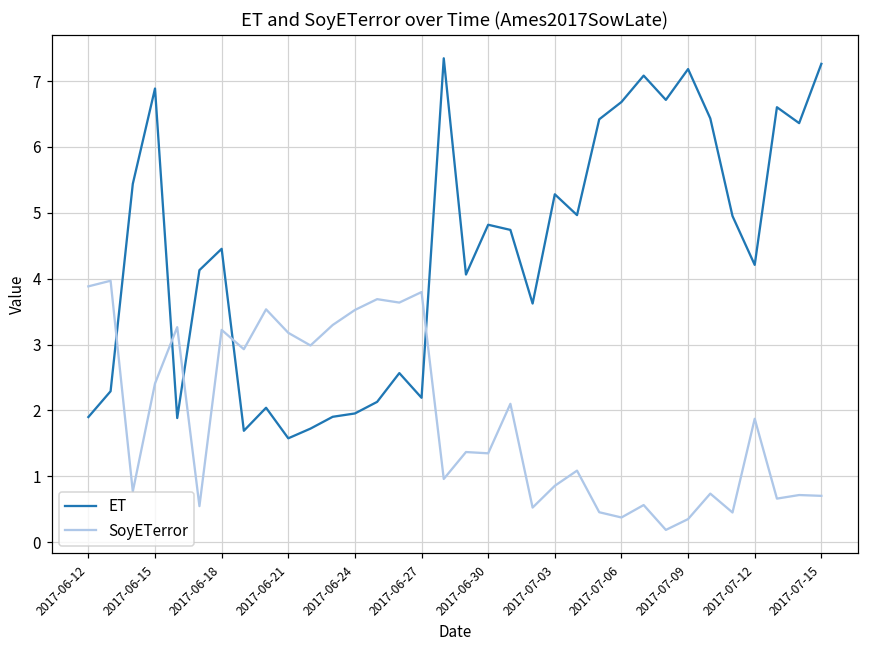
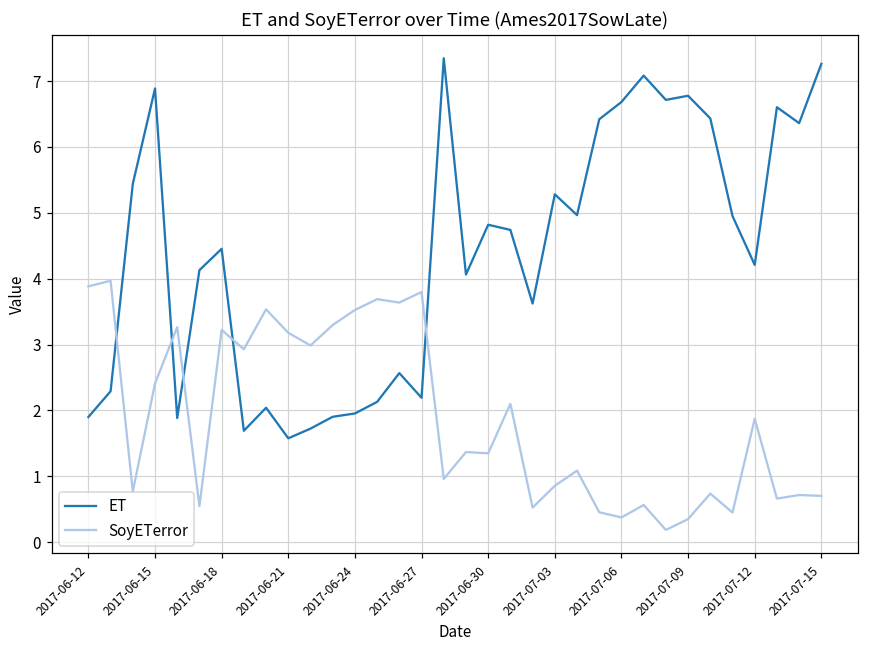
  {
    "ET": {
      "2017-06-12": 1.9,
      "2017-06-15": 6.9,
      "2017-06-18": 4.5,
      "2017-06-21": 1.6,
      "2017-06-24": 2.0,
      "2017-06-27": 2.2,
      "2017-06-30": 4.8,
      "2017-07-03": 5.3,
      "2017-07-06": 6.7,
-     "2017-07-09": 7.2,
+     "2017-07-09": 6.8,
      "2017-07-12": 4.2,
      "2017-07-15": 7.3
    },
    "SoyETerror": {
      "2017-06-12": 3.9,
      "2017-06-15": 2.4,
      "2017-06-18": 3.2,
      "2017-06-21": 3.2,
      "2017-06-24": 3.5,
      "2017-06-27": 3.8,
      "2017-06-30": 1.3,
      "2017-07-03": 0.9,
      "2017-07-06": 0.4,
      "2017-07-09": 0.4,
      "2017-07-12": 1.9,
      "2017-07-15": 0.7
    }
  }
